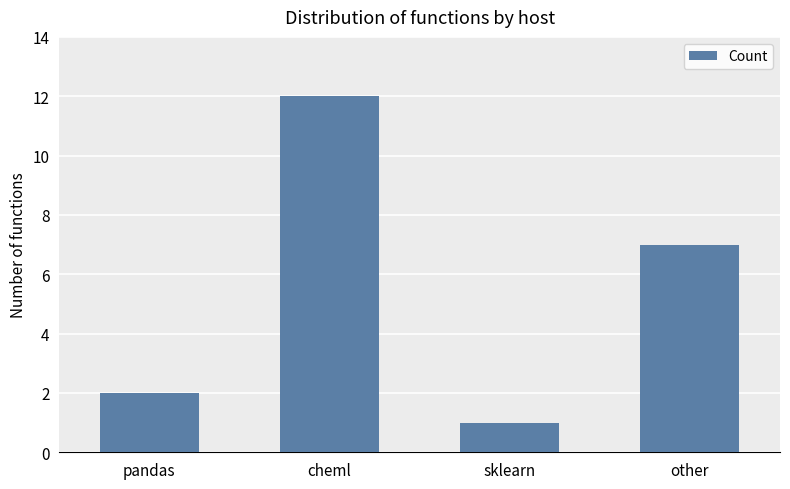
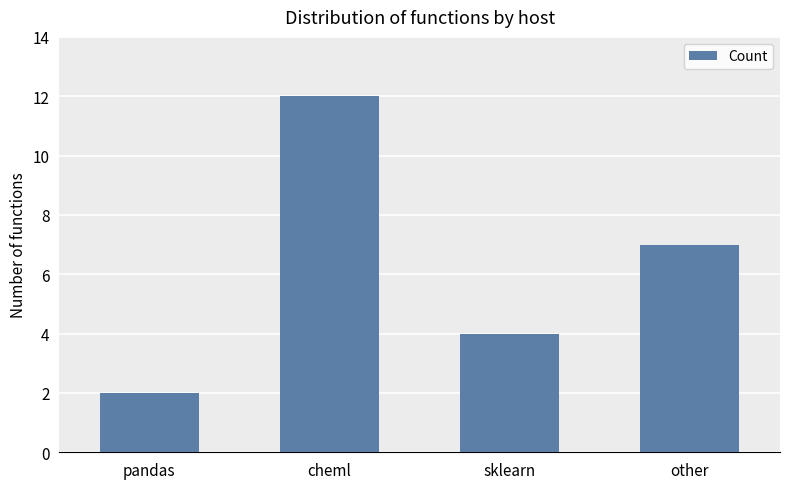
  {
    "pandas": 2,
    "cheml": 12,
-   "sklearn": 1,
+   "sklearn": 4,
    "other": 7
  }
